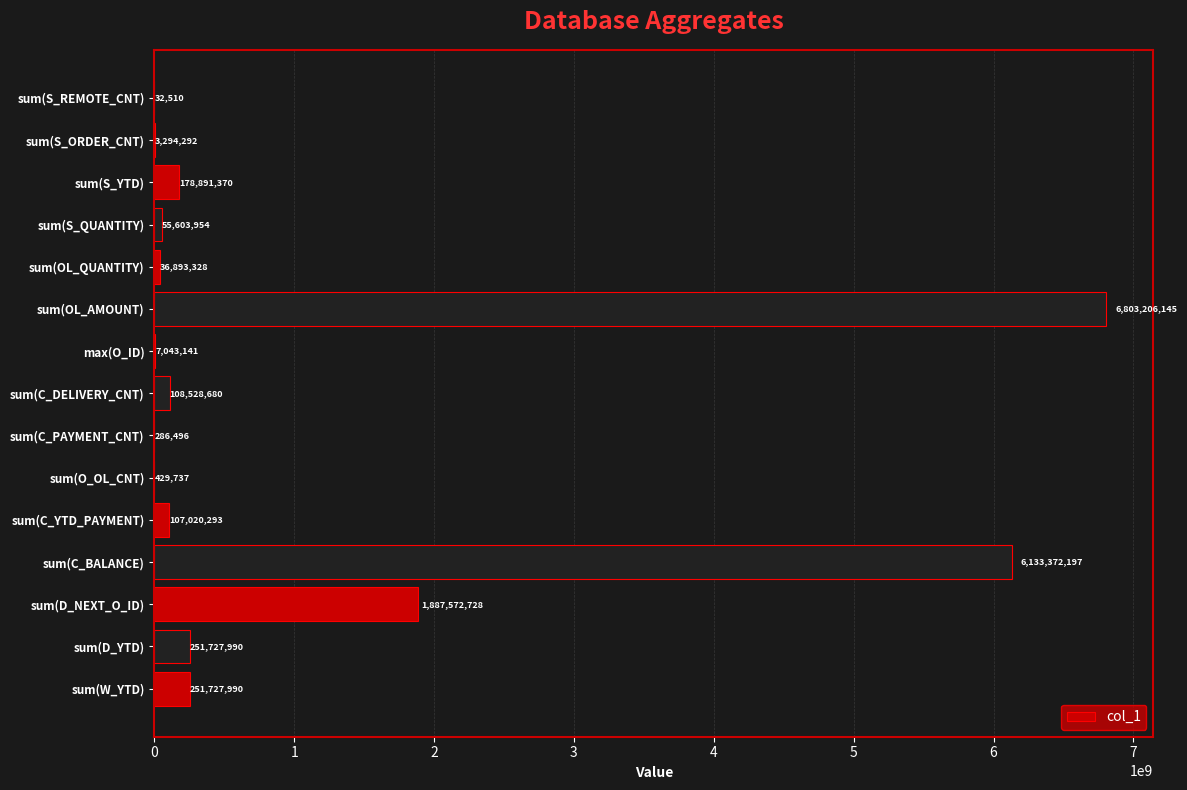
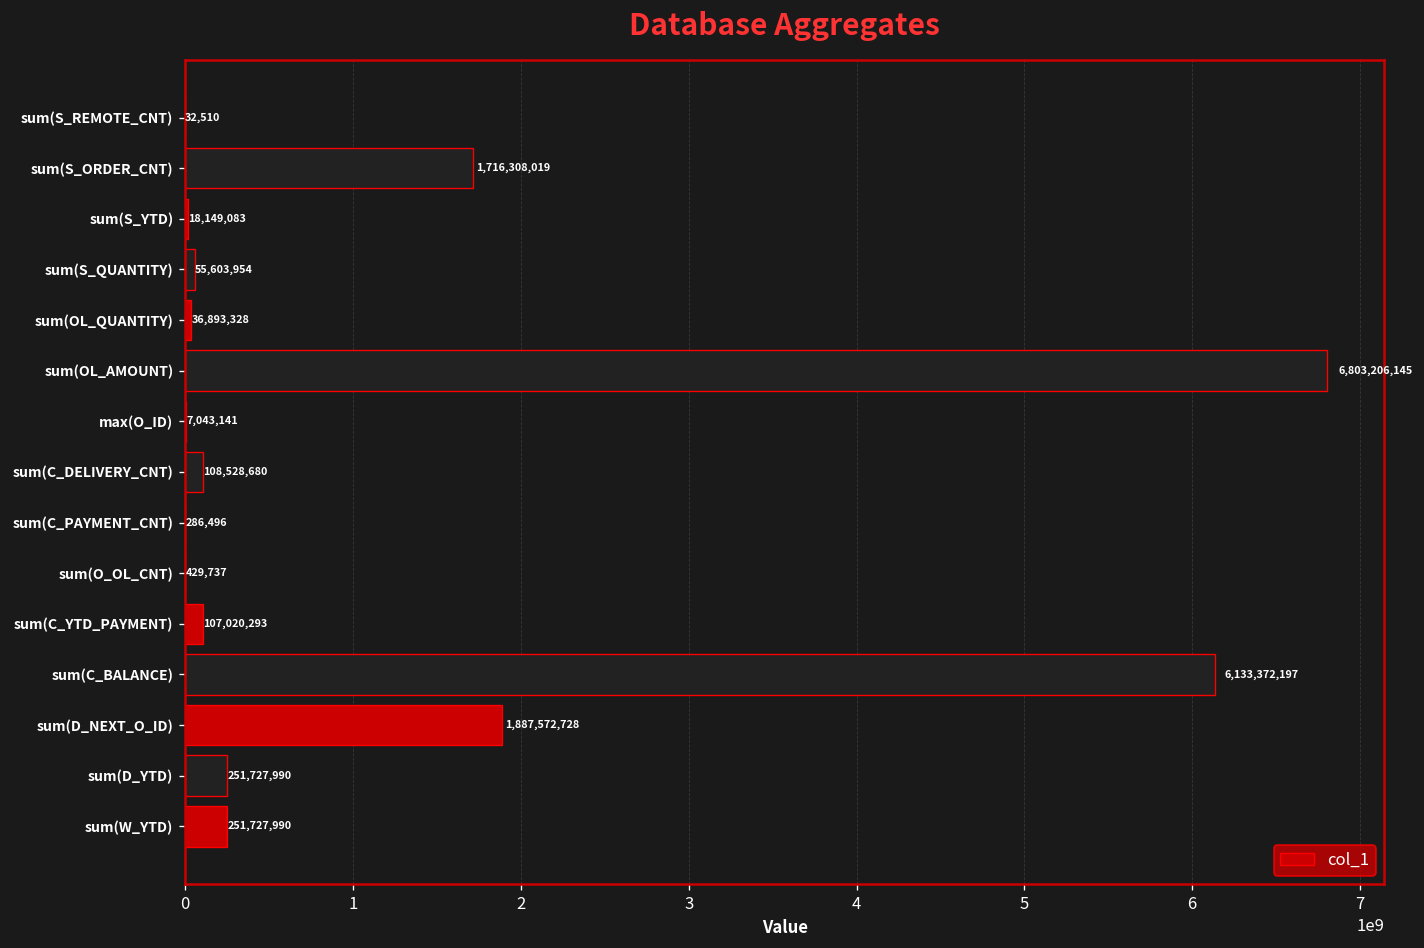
  {
    "sum(S_REMOTE_CNT)": "32,510",
-   "sum(S_ORDER_CNT)": "3,294,292",
-   "sum(S_YTD)": "178,891,370",
+   "sum(S_ORDER_CNT)": "1,716,308,019",
+   "sum(S_YTD)": "18,149,083",
    "sum(S_QUANTITY)": "55,603,954",
    "sum(OL_QUANTITY)": "36,893,328",
    "sum(OL_AMOUNT)": "6,803,206,145",
    "max(O_ID)": "7,043,141",
    "sum(C_DELIVERY_CNT)": "108,528,680",
    "sum(C_PAYMENT_CNT)": "286,496",
    "sum(O_OL_CNT)": "429,737",
    "sum(C_YTD_PAYMENT)": "107,020,293",
    "sum(C_BALANCE)": "6,133,372,197",
    "sum(D_NEXT_O_ID)": "1,887,572,728",
    "sum(D_YTD)": "251,727,990",
    "sum(W_YTD)": "251,727,990"
  }
